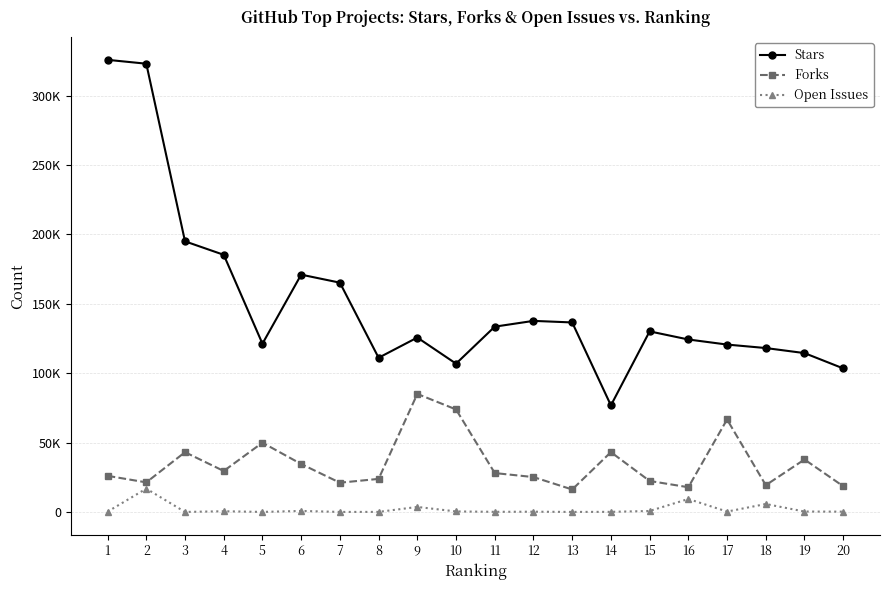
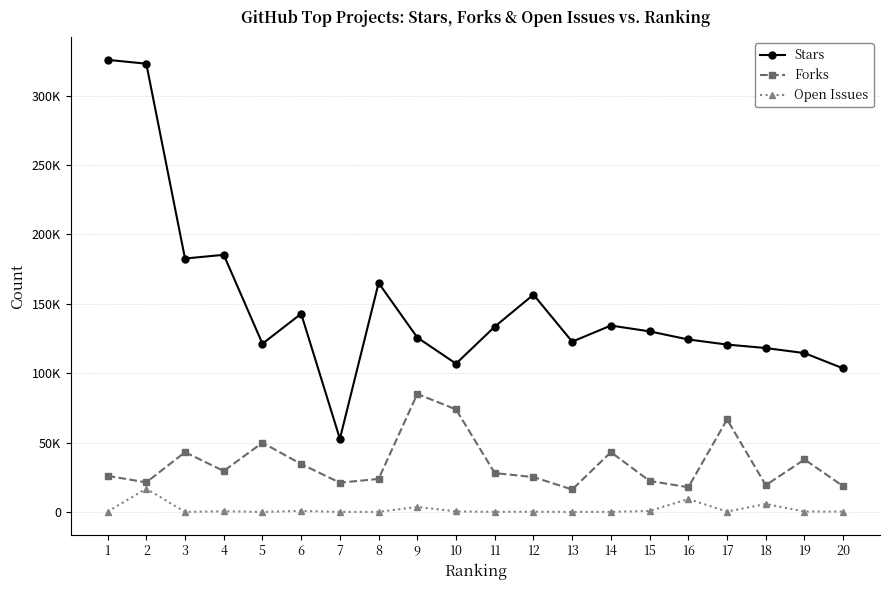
  {
    "Stars": {
      "1": 326000,
      "2": 323000,
-     "3": 195000,
+     "3": 183000,
      "4": 185000,
      "5": 121000,
-     "6": 171000,
-     "7": 165000,
-     "8": 111000,
+     "6": 143000,
+     "7": 53000,
+     "8": 165000,
      "9": 126000,
      "10": 107000,
      "11": 134000,
-     "12": 138000,
-     "13": 137000,
-     "14": 77000,
+     "12": 157000,
+     "13": 123000,
+     "14": 134000,
      "15": 130000,
      "16": 124000,
      "17": 121000,
      "18": 118000,
      "19": 115000,
      "20": 103000
    }
  }
